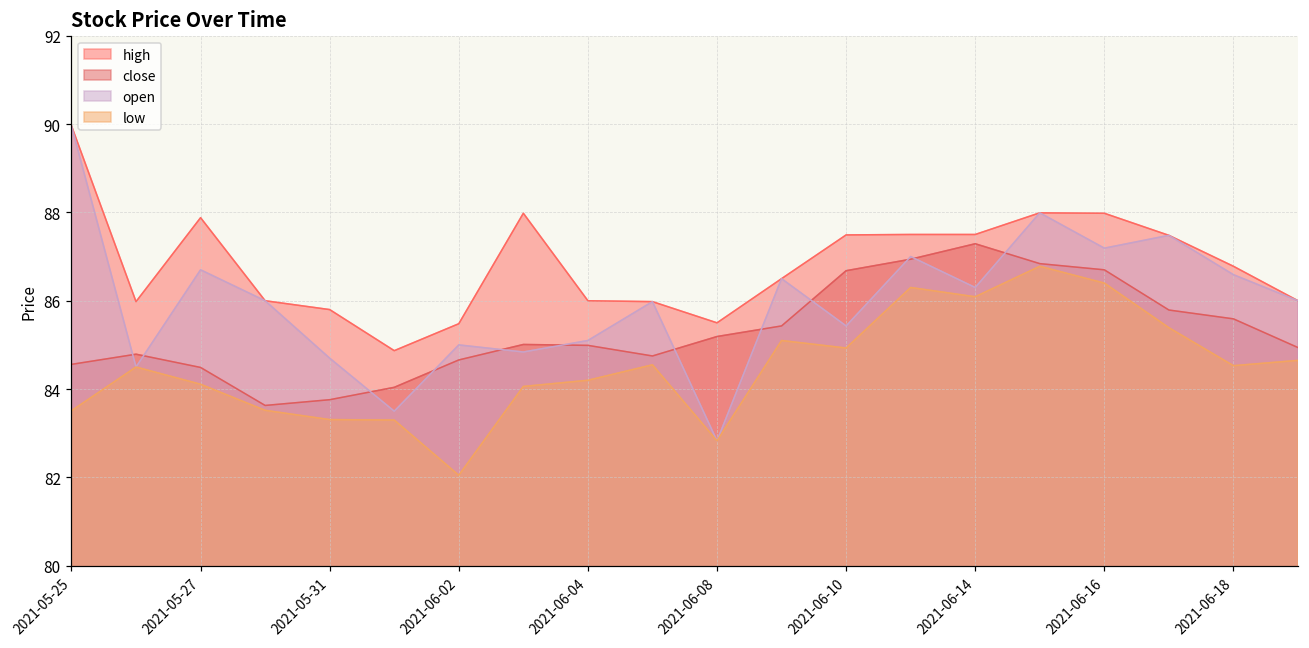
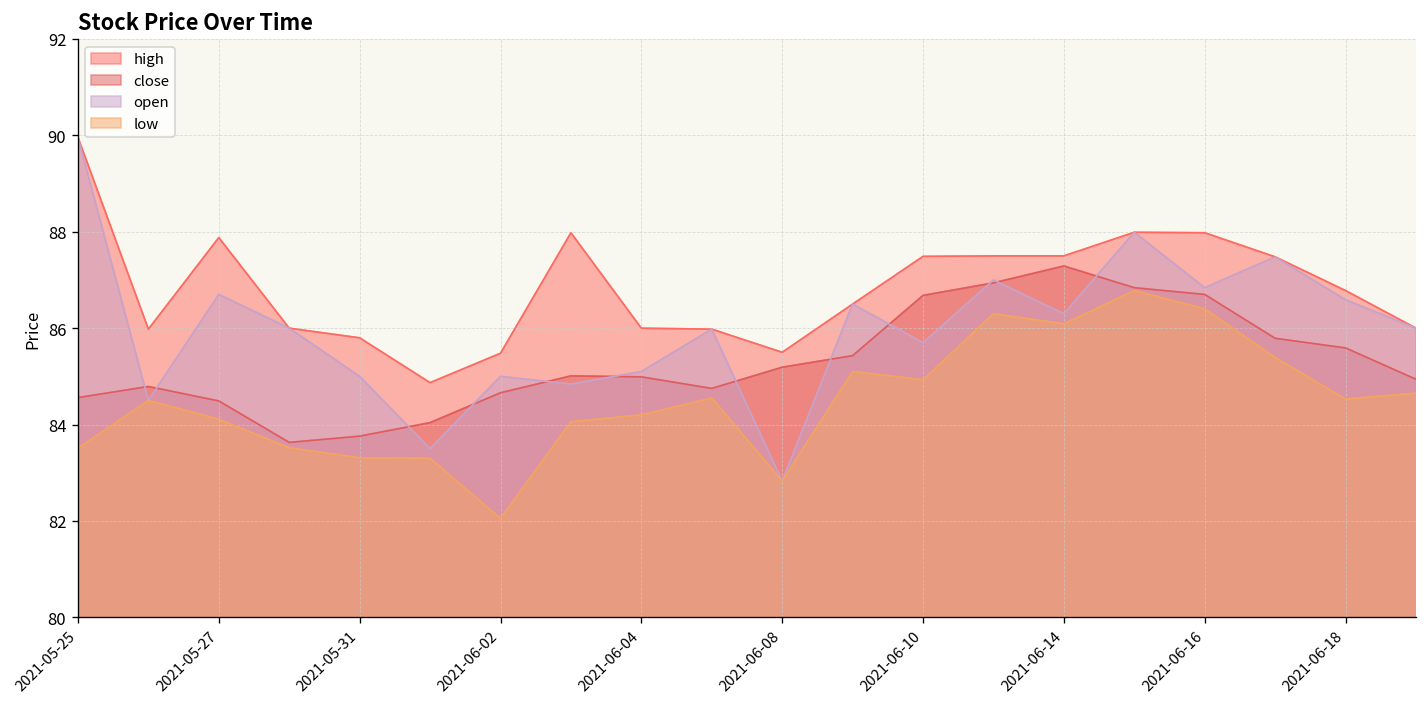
  {
    "open": {
      "2021-05-27": 86.7,
-     "2021-05-31": 84.7,
+     "2021-05-31": 85.0,
      "2021-06-02": 85.0,
      "2021-06-04": 85.1,
-     "2021-06-10": 85.4,
+     "2021-06-10": 85.7,
      "2021-06-14": 86.3,
-     "2021-06-16": 87.2,
+     "2021-06-16": 86.8,
      "2021-06-18": 86.6
    }
  }
